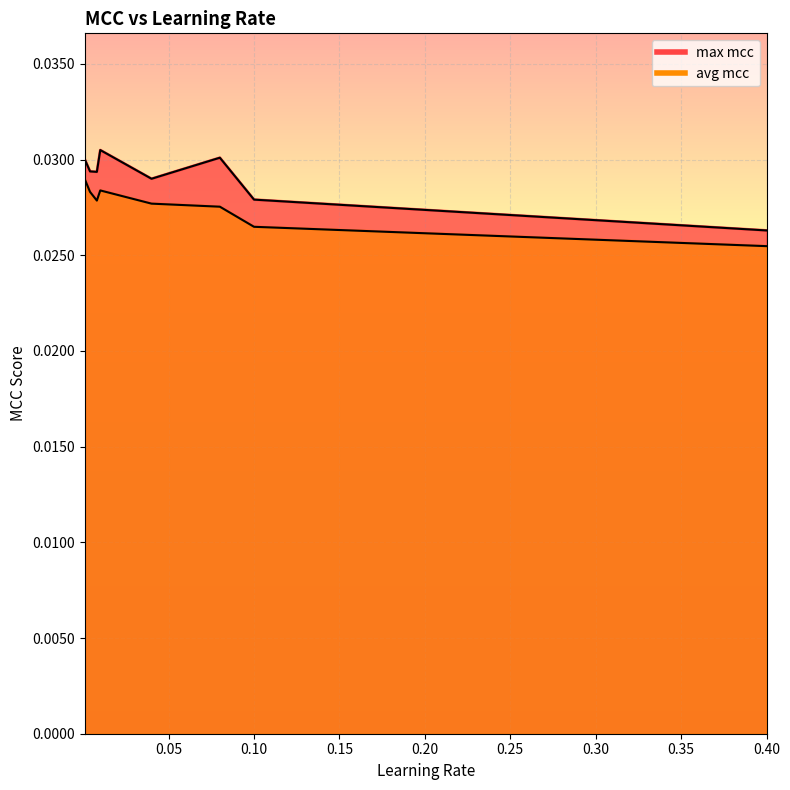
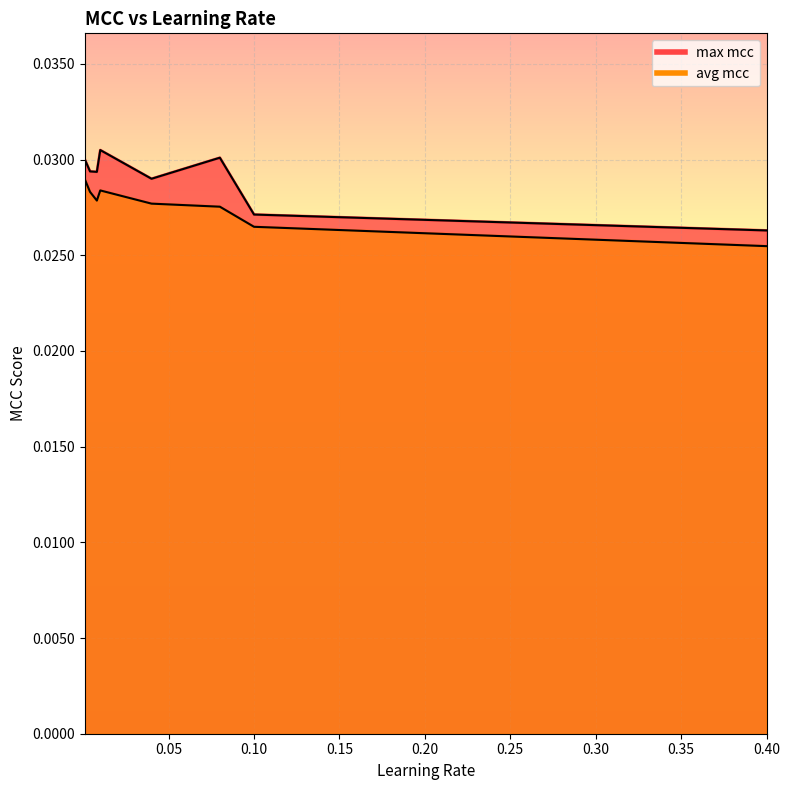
  {
    "max mcc": {
-     "0.10": 0.0279,
+     "0.10": 0.0271,
      "0.40": 0.0263
    },
    "avg mcc": {
      "0.10": 0.0265,
      "0.40": 0.0255
    }
  }
